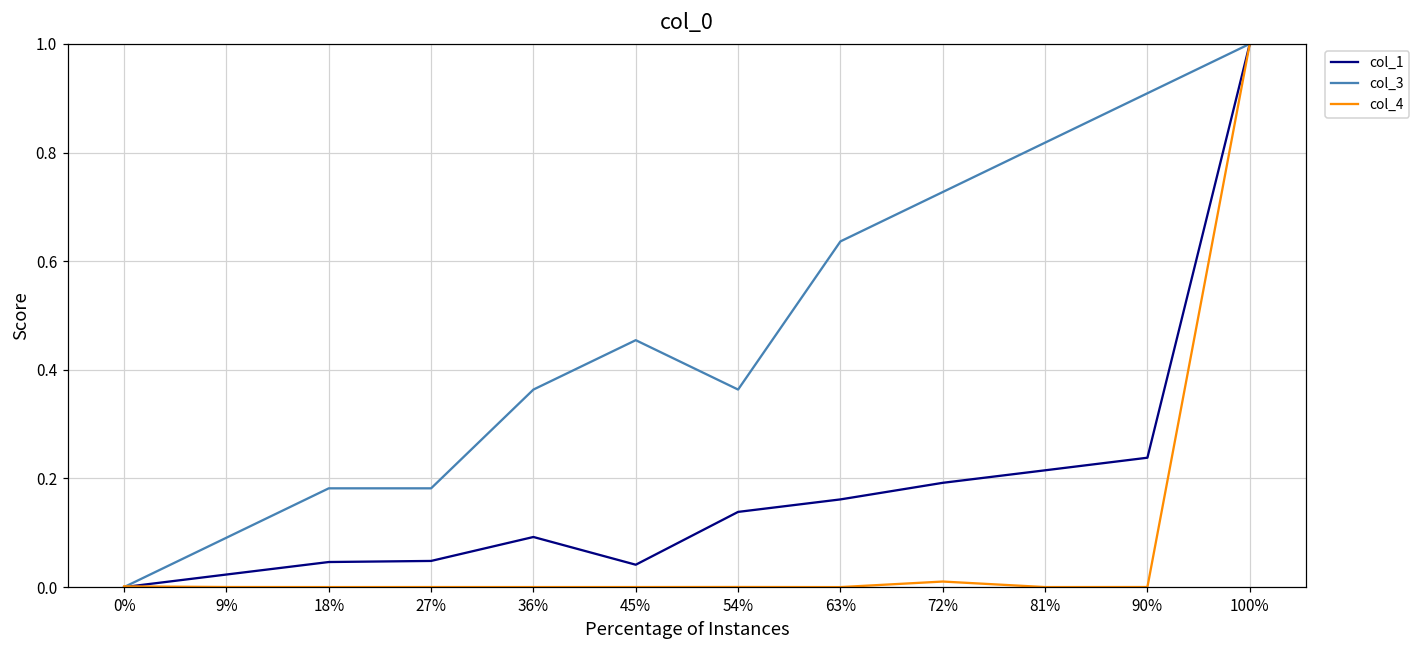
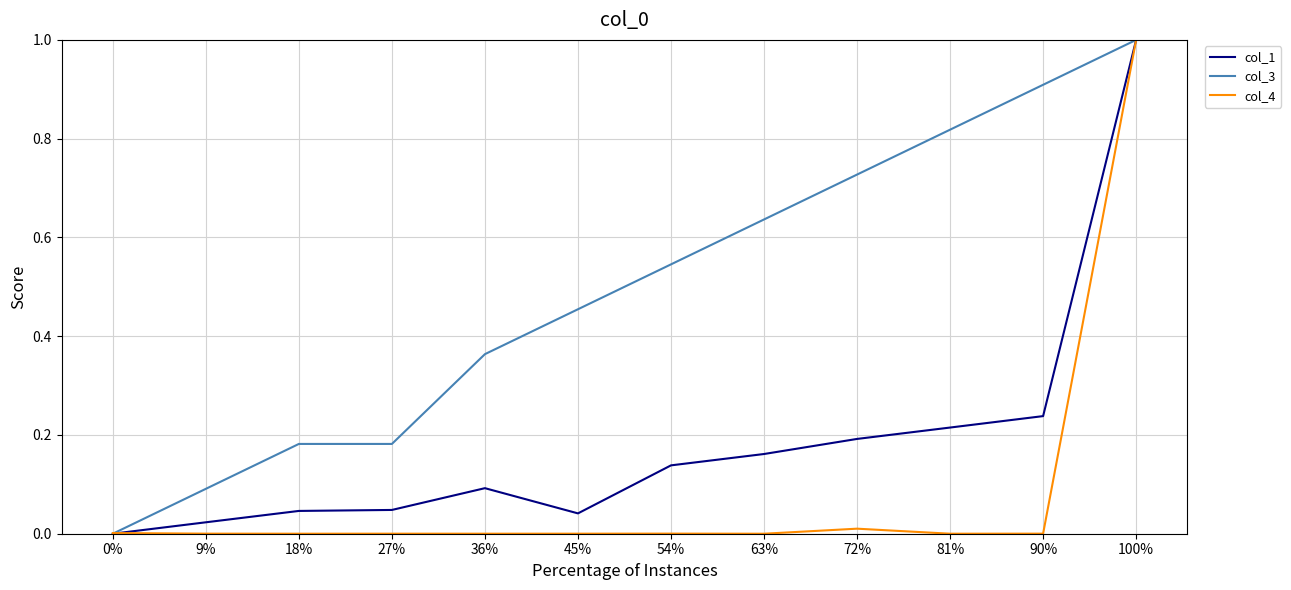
  {
    "col_1": {
      "9%": 0.02,
      "18%": 0.05,
      "27%": 0.05,
      "36%": 0.09,
      "45%": 0.04,
      "54%": 0.14,
      "63%": 0.16,
      "72%": 0.19,
      "81%": 0.21,
      "90%": 0.24
    },
    "col_3": {
      "9%": 0.09,
      "18%": 0.18,
      "27%": 0.18,
      "36%": 0.36,
      "45%": 0.45,
-     "54%": 0.36,
+     "54%": 0.55,
      "63%": 0.64,
      "72%": 0.73,
      "81%": 0.82,
      "90%": 0.91
    },
    "col_4": {
      "9%": 0.00,
      "18%": 0.00,
      "27%": 0.00,
      "36%": 0.00,
      "45%": 0.00,
      "54%": 0.00,
      "63%": 0.00,
      "72%": 0.01,
      "81%": 0.00,
      "90%": 0.00
    }
  }
